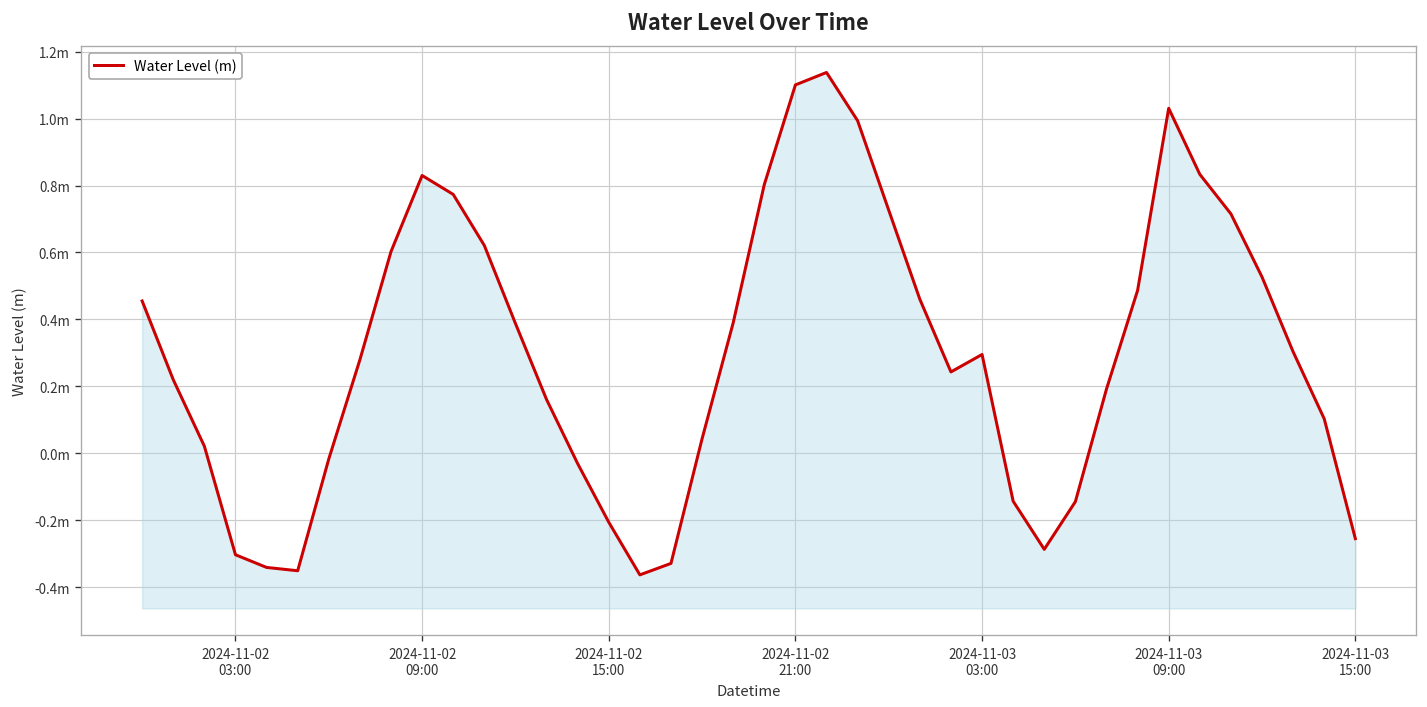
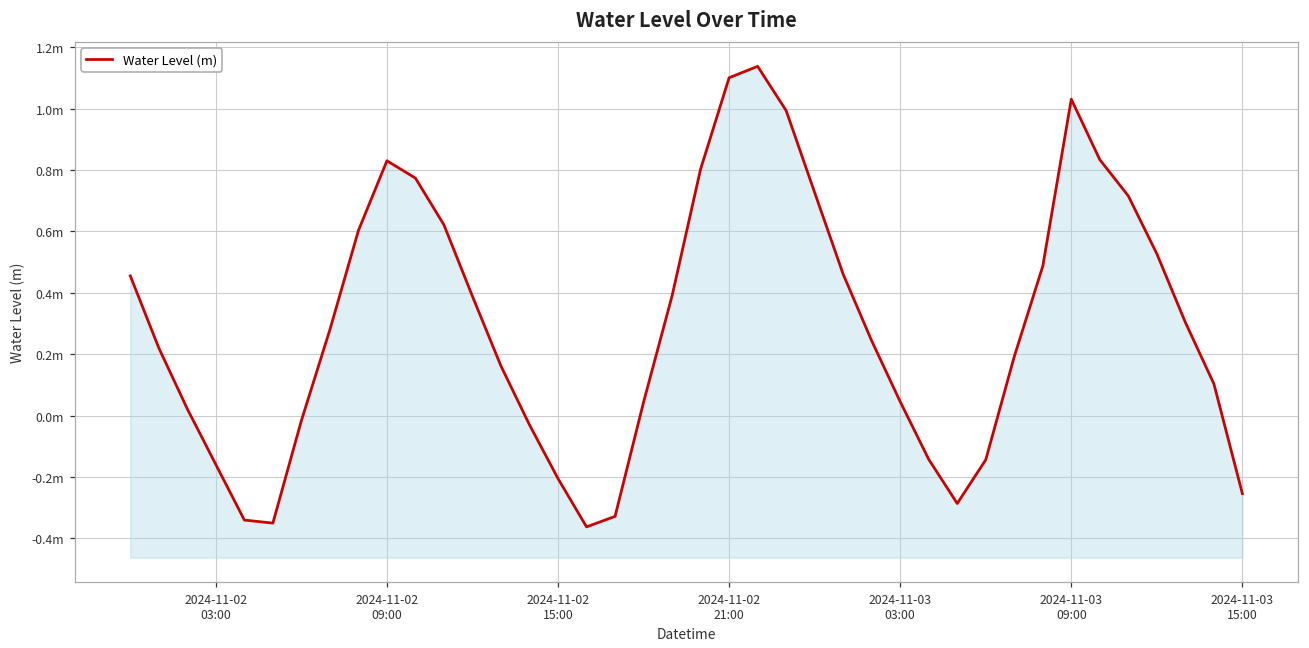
  {
-   "2024-11-02 03:00": "-0.30m",
+   "2024-11-02 03:00": "-0.16m",
    "2024-11-02 09:00": "0.83m",
    "2024-11-02 15:00": "-0.21m",
    "2024-11-02 21:00": "1.10m",
-   "2024-11-03 03:00": "0.30m",
+   "2024-11-03 03:00": "0.05m",
    "2024-11-03 09:00": "1.03m",
    "2024-11-03 15:00": "-0.25m"
  }
